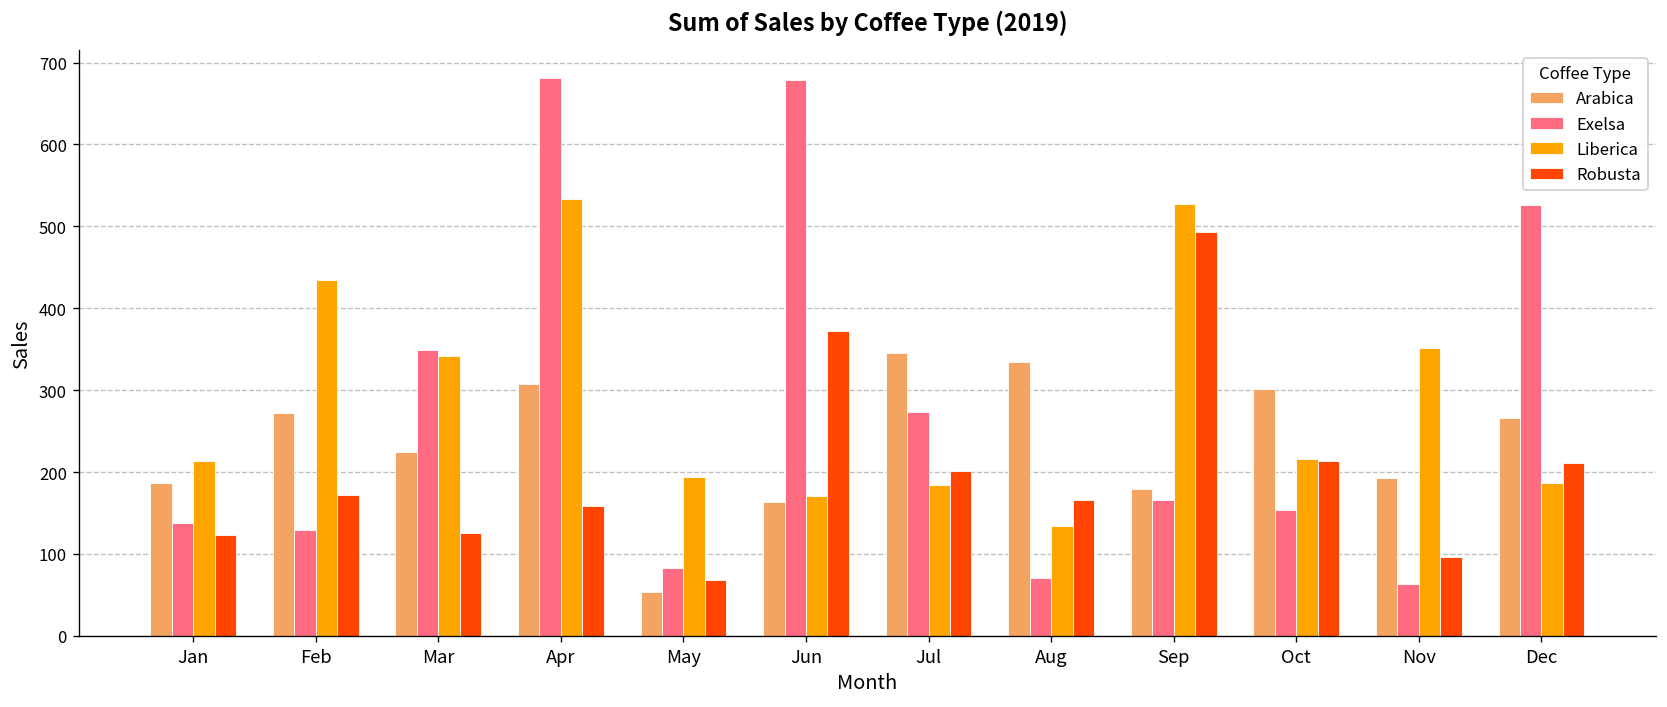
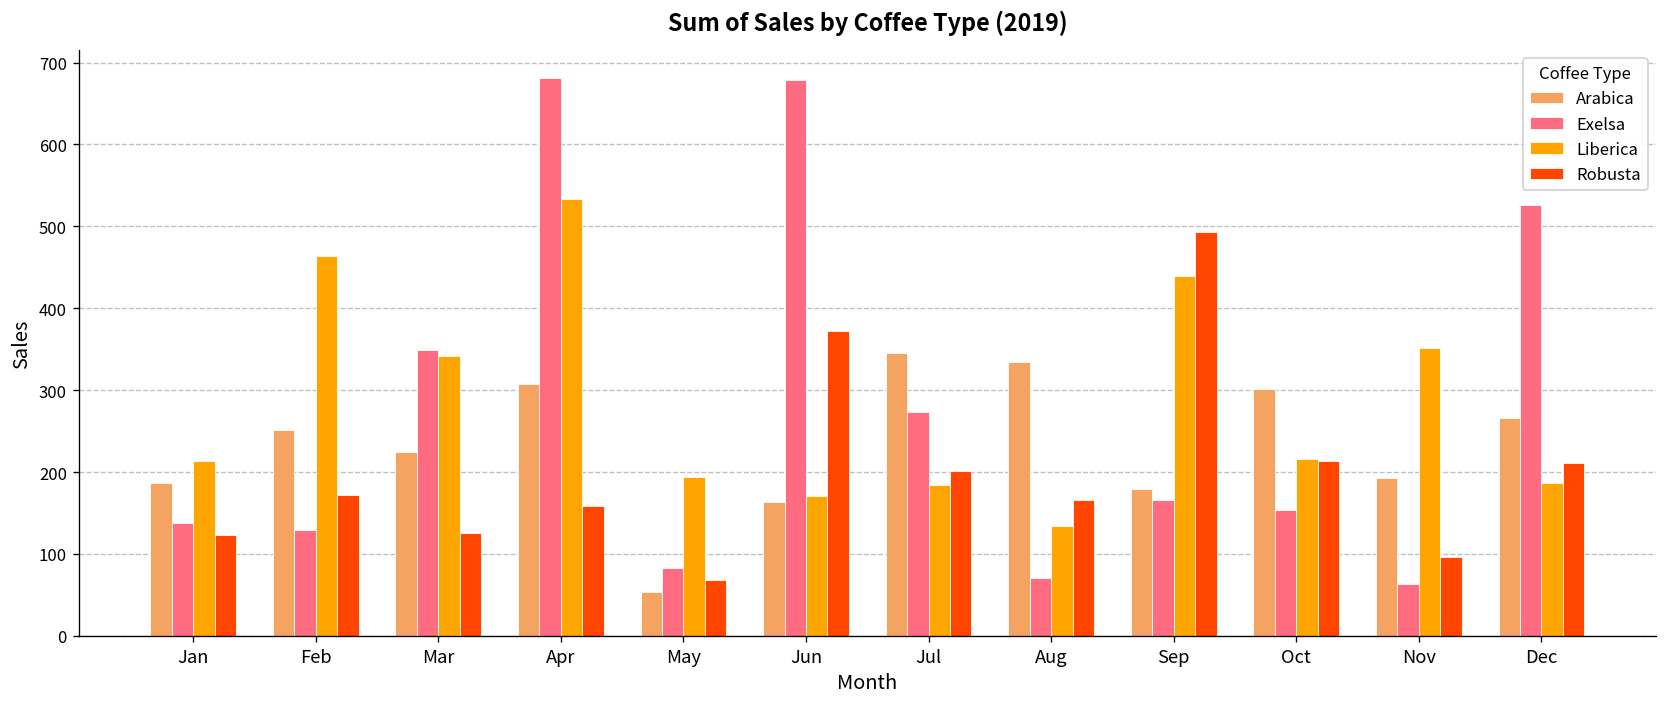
  {
    "Arabica": {
      "Jan": 190,
-     "Feb": 270,
+     "Feb": 250,
      "Mar": 220,
      "Apr": 310,
      "May": 50,
      "Jun": 160,
      "Jul": 350,
      "Aug": 330,
      "Sep": 180,
      "Oct": 300,
      "Nov": 190,
      "Dec": 270
    },
    "Exelsa": {
      "Jan": 140,
      "Feb": 130,
      "Mar": 350,
      "Apr": 680,
      "May": 80,
      "Jun": 680,
      "Jul": 270,
      "Aug": 70,
      "Sep": 170,
      "Oct": 150,
      "Nov": 60,
      "Dec": 530
    },
    "Liberica": {
      "Jan": 210,
-     "Feb": 430,
+     "Feb": 460,
      "Mar": 340,
      "Apr": 530,
      "May": 190,
      "Jun": 170,
      "Jul": 180,
      "Aug": 130,
-     "Sep": 530,
+     "Sep": 440,
      "Oct": 220,
      "Nov": 350,
      "Dec": 190
    },
    "Robusta": {
      "Jan": 120,
      "Feb": 170,
      "Mar": 130,
      "Apr": 160,
      "May": 70,
      "Jun": 370,
      "Jul": 200,
      "Aug": 170,
      "Sep": 490,
      "Oct": 210,
      "Nov": 100,
      "Dec": 210
    }
  }
